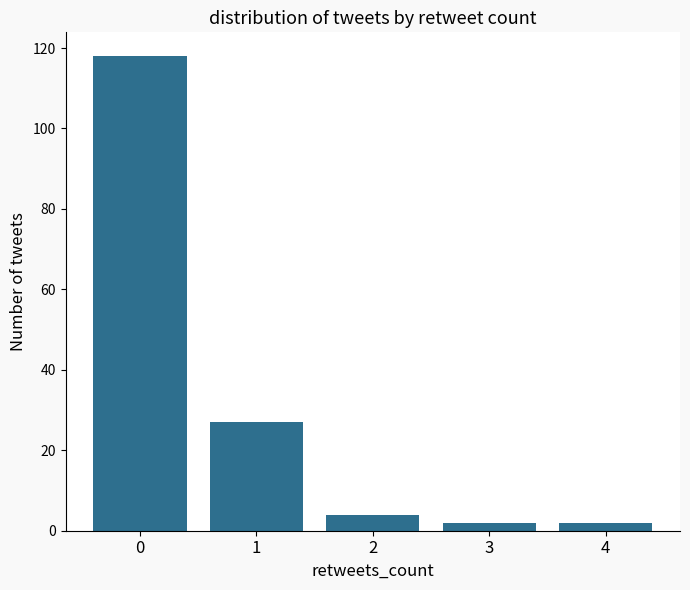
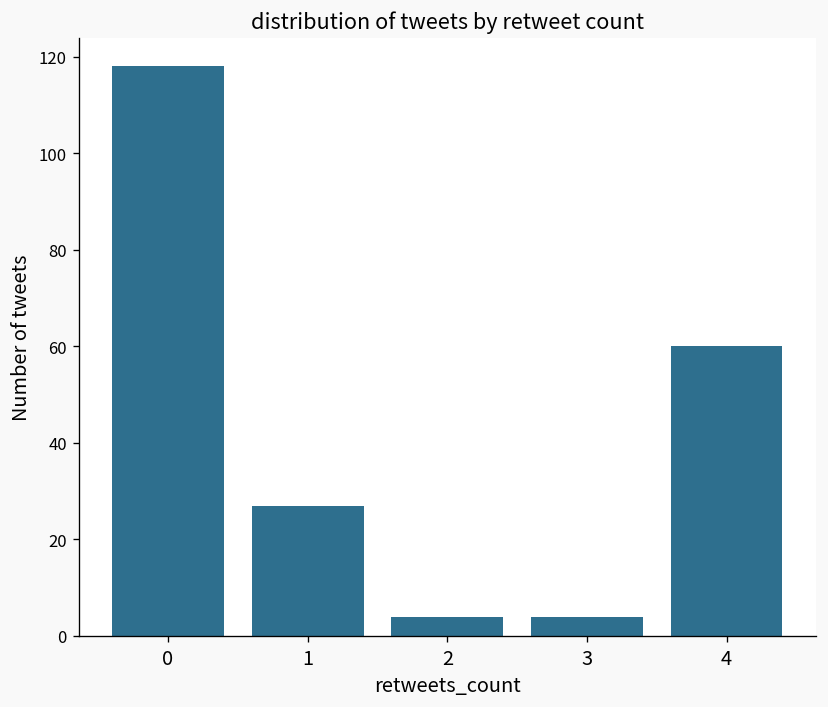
  {
    "0": 118,
    "1": 27,
    "2": 4,
-   "3": 2,
-   "4": 2
+   "3": 4,
+   "4": 60
  }
